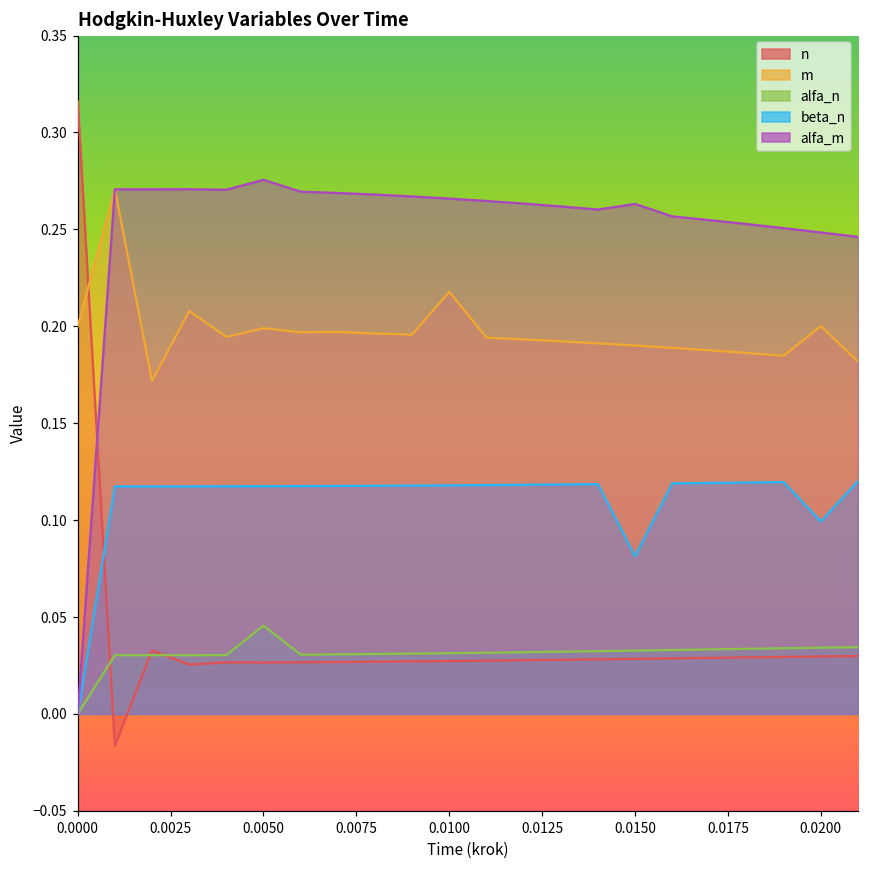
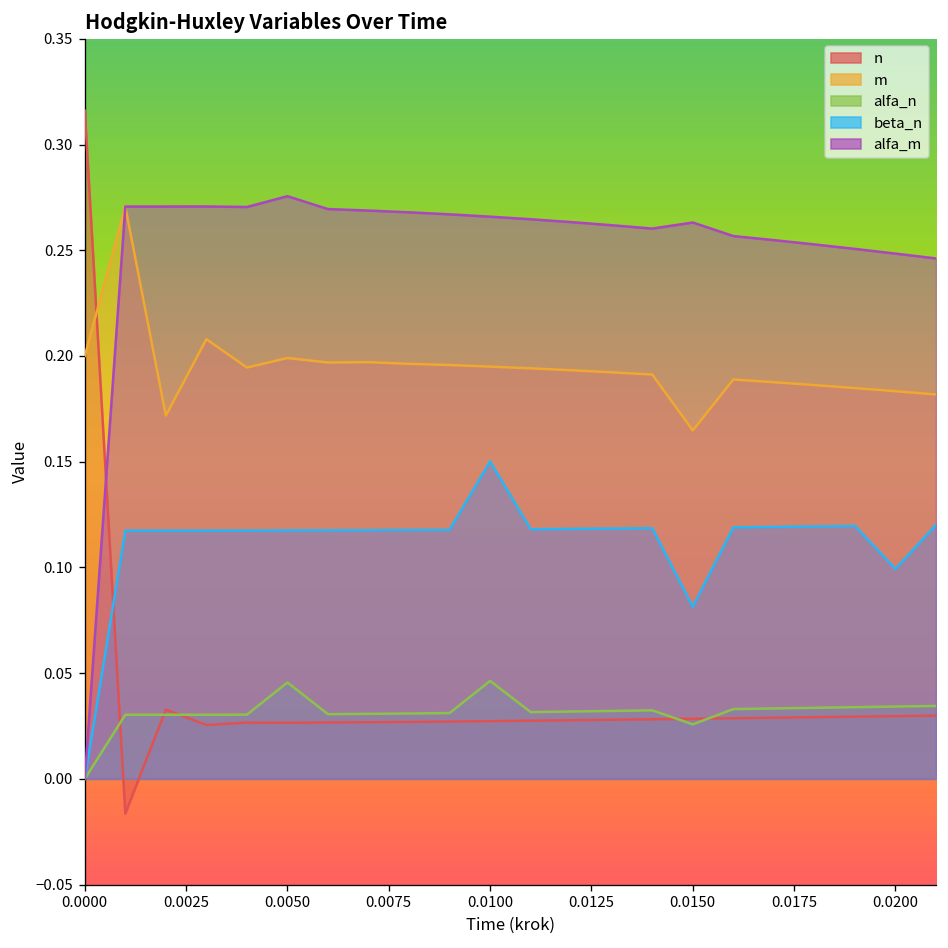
  {
    "m": {
      "0.0000": 0.200,
      "0.0050": 0.199,
-     "0.0100": 0.218,
-     "0.0150": 0.190,
-     "0.0200": 0.200
+     "0.0100": 0.195,
+     "0.0150": 0.165,
+     "0.0200": 0.183
    },
    "alfa_n": {
      "0.0050": 0.046,
-     "0.0100": 0.031,
-     "0.0150": 0.033,
+     "0.0100": 0.046,
+     "0.0150": 0.026,
      "0.0200": 0.034
    },
    "beta_n": {
      "0.0050": 0.117,
-     "0.0100": 0.118,
+     "0.0100": 0.150,
      "0.0150": 0.081,
      "0.0200": 0.099
    },
    "alfa_m": {
      "0.0050": 0.276,
      "0.0100": 0.266,
      "0.0150": 0.263,
      "0.0200": 0.248
    }
  }
